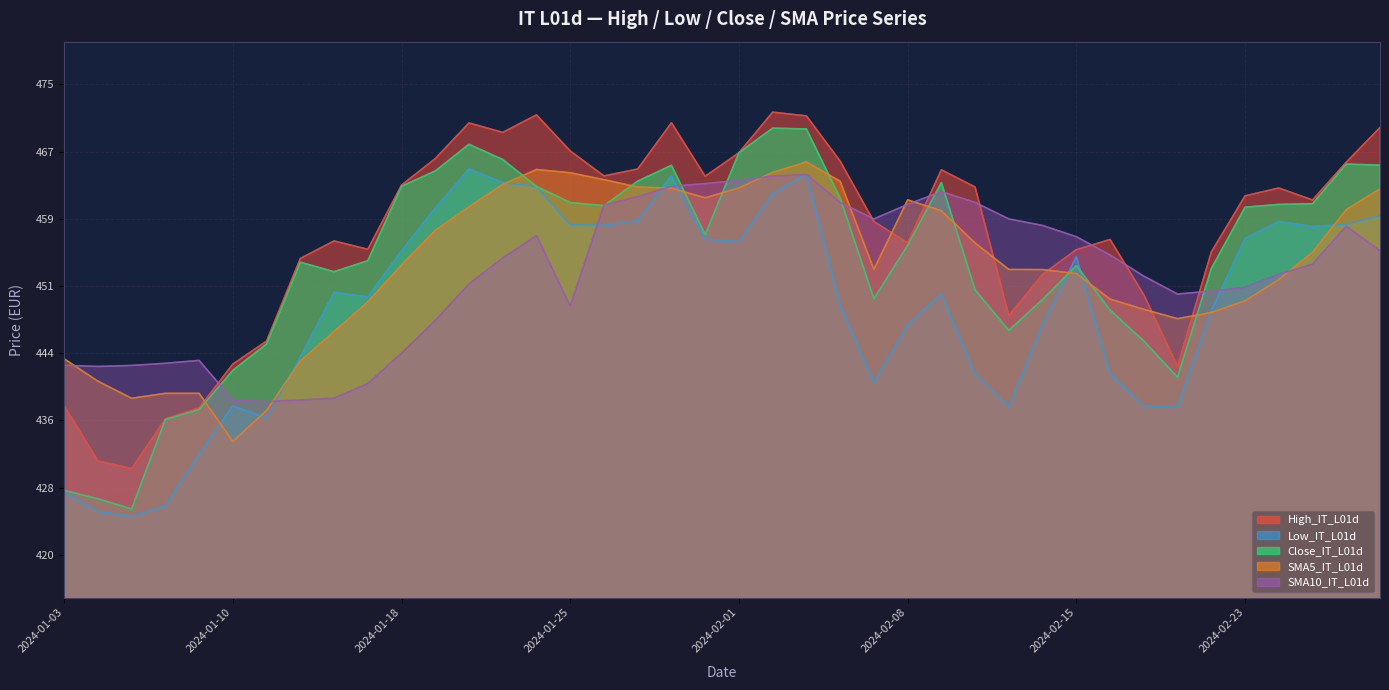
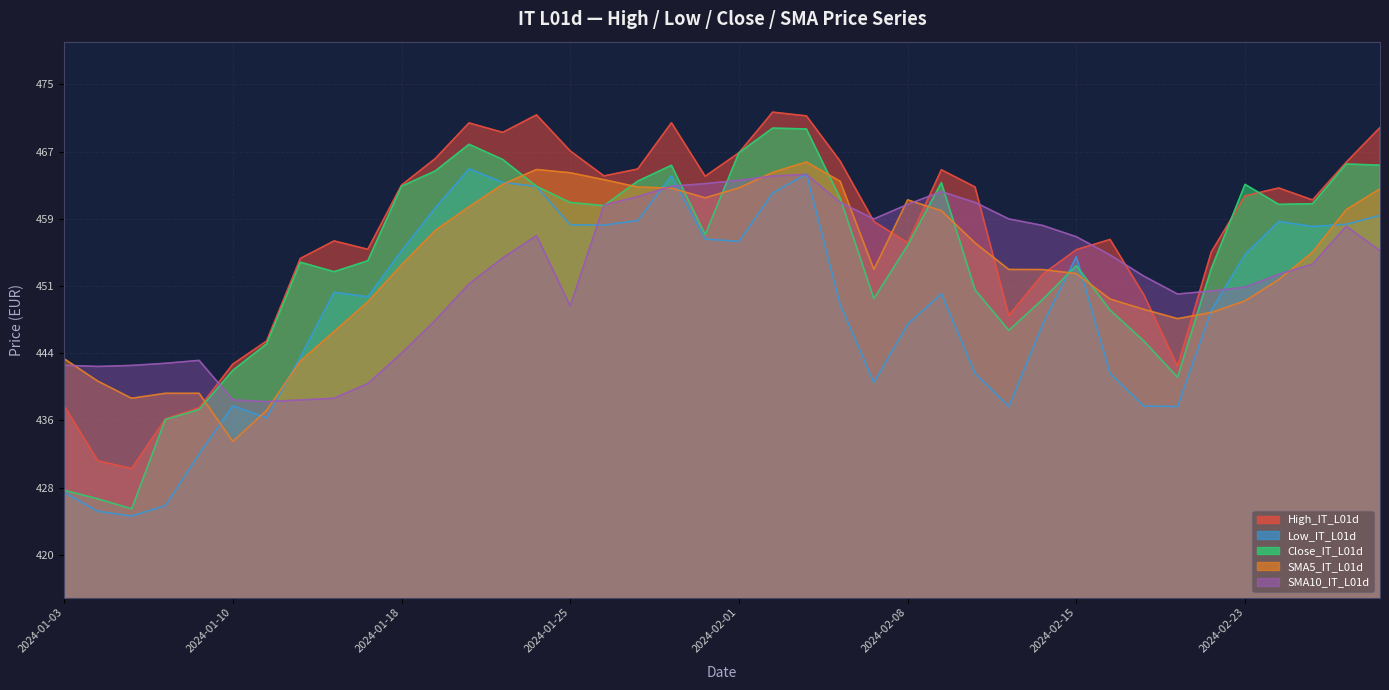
  {
    "Low_IT_L01d": {
      "2024-01-10": 437,
      "2024-01-18": 456,
      "2024-01-25": 459,
      "2024-02-01": 457,
      "2024-02-08": 447,
      "2024-02-15": 455,
-     "2024-02-23": 457
+     "2024-02-23": 455
    },
    "Close_IT_L01d": {
      "2024-01-10": 442,
      "2024-01-25": 461,
      "2024-02-08": 456,
      "2024-02-15": 454,
-     "2024-02-23": 461
+     "2024-02-23": 463
    },
    "SMA10_IT_L01d": {
      "2024-01-03": 442,
      "2024-01-10": 438,
      "2024-01-18": 444,
      "2024-01-25": 449,
      "2024-02-01": 464,
      "2024-02-08": 461,
      "2024-02-15": 457,
      "2024-02-23": 451
    }
  }
